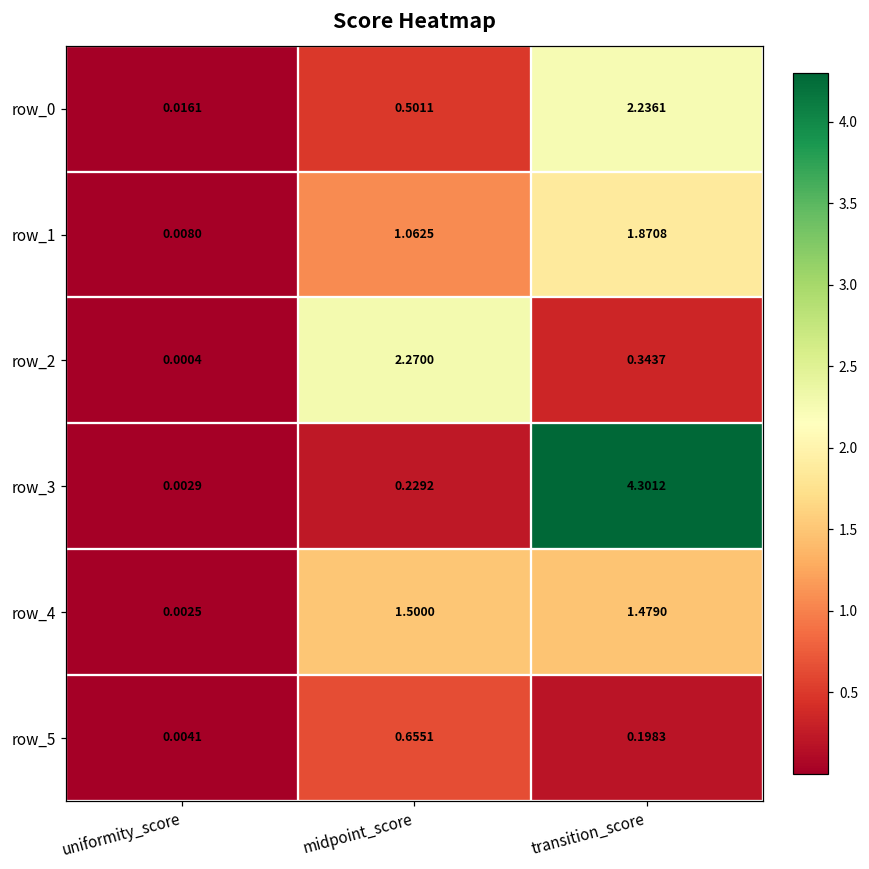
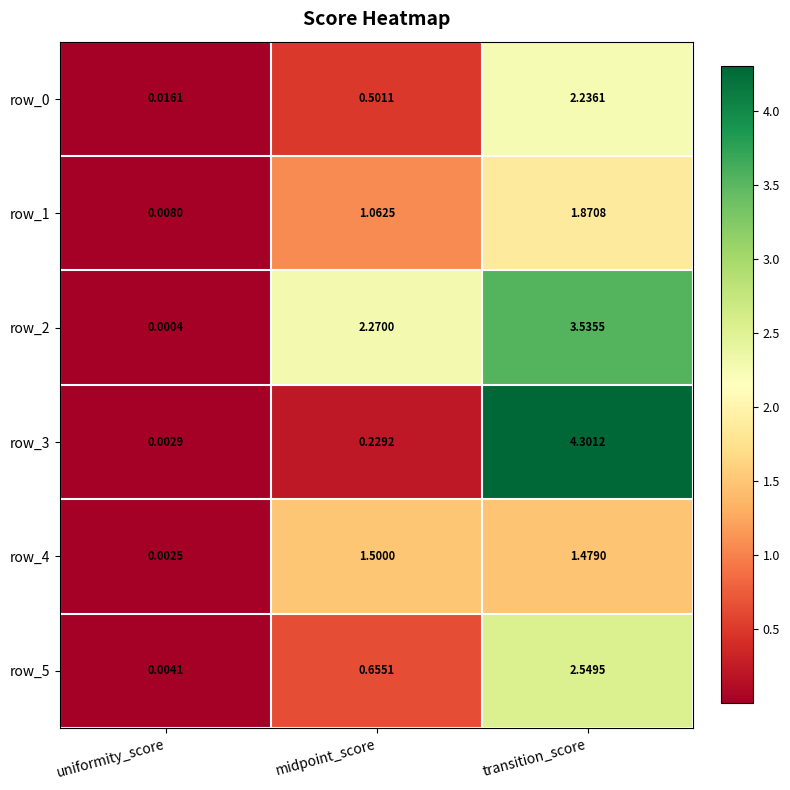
  {
    "row_0": {
      "uniformity_score": 0.0161,
      "midpoint_score": 0.5011,
      "transition_score": 2.2361
    },
    "row_1": {
      "uniformity_score": 0.0080,
      "midpoint_score": 1.0625,
      "transition_score": 1.8708
    },
    "row_2": {
      "uniformity_score": 0.0004,
      "midpoint_score": 2.2700,
-     "transition_score": 0.3437
+     "transition_score": 3.5355
    },
    "row_3": {
      "uniformity_score": 0.0029,
      "midpoint_score": 0.2292,
      "transition_score": 4.3012
    },
    "row_4": {
      "uniformity_score": 0.0025,
      "midpoint_score": 1.5000,
      "transition_score": 1.4790
    },
    "row_5": {
      "uniformity_score": 0.0041,
      "midpoint_score": 0.6551,
-     "transition_score": 0.1983
+     "transition_score": 2.5495
    }
  }
